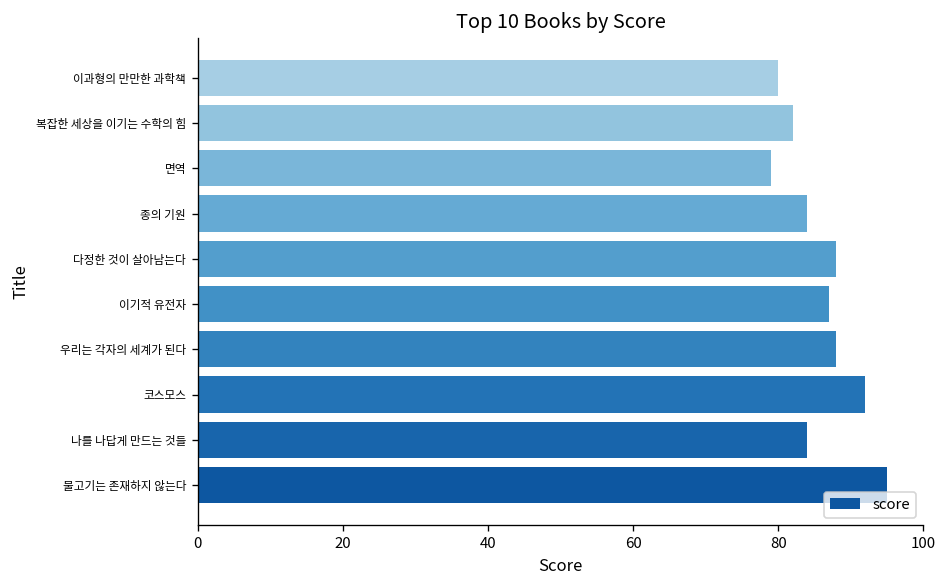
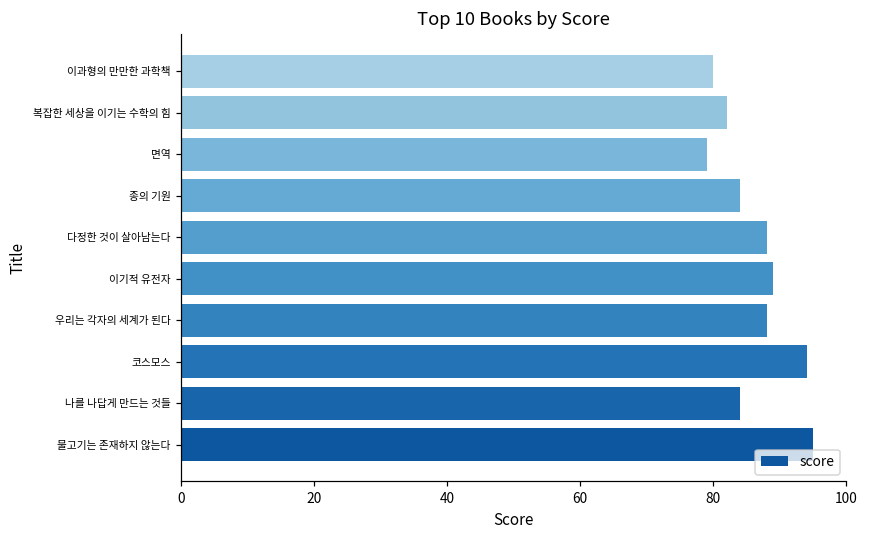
  {
    "이과형의 만만한 과학책": 80,
    "복잡한 세상을 이기는 수학의 힘": 82,
    "면역": 79,
    "종의 기원": 84,
    "다정한 것이 살아남는다": 88,
-   "이기적 유전자": 87,
+   "이기적 유전자": 89,
    "우리는 각자의 세계가 된다": 88,
-   "코스모스": 92,
+   "코스모스": 94,
    "나를 나답게 만드는 것들": 84,
    "물고기는 존재하지 않는다": 95
  }
